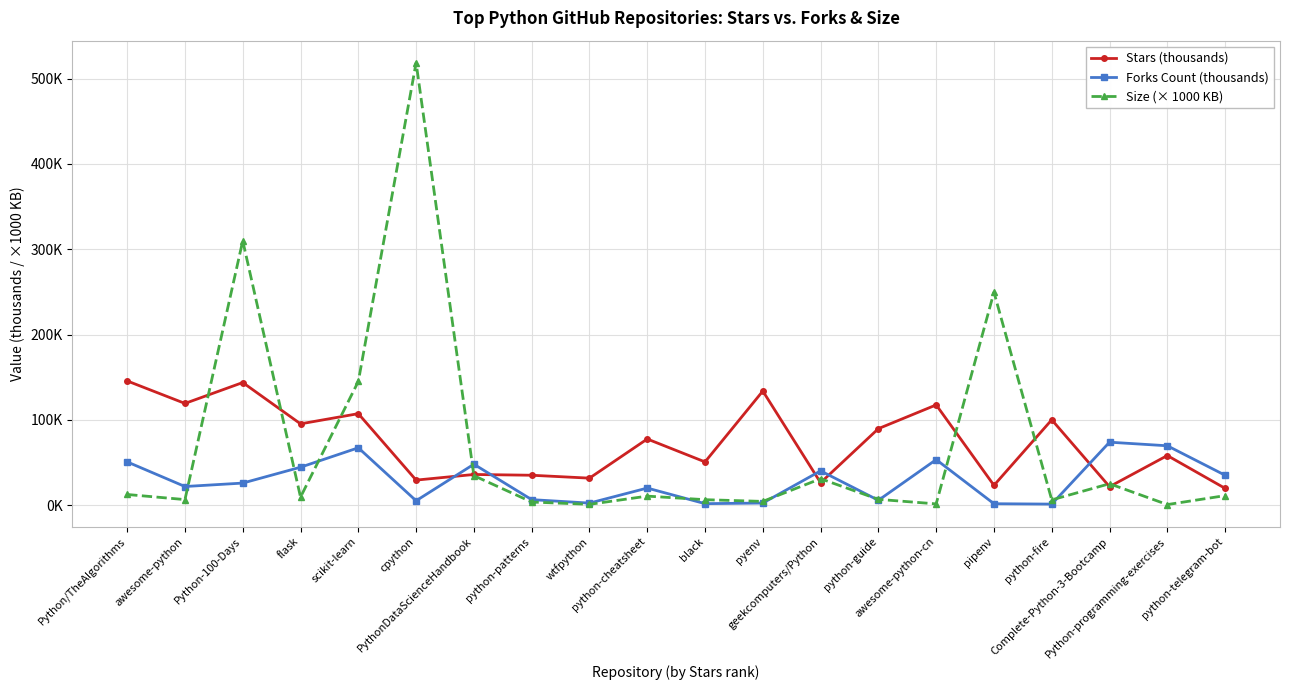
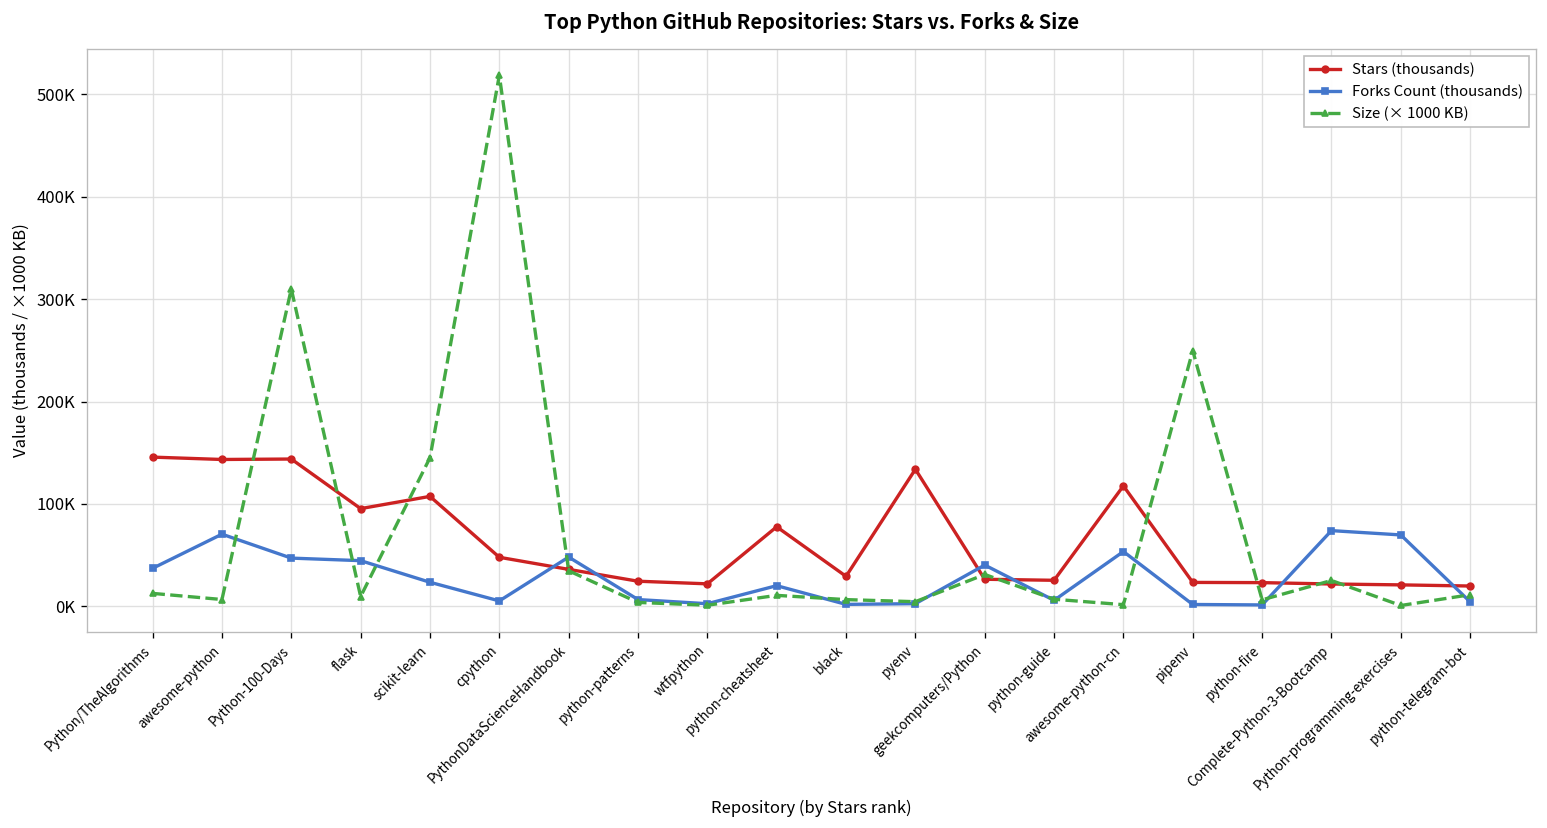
  {
    "Stars (thousands)": {
      "Python/TheAlgorithms": 150000,
-     "awesome-python": 120000,
+     "awesome-python": 140000,
      "Python-100-Days": 140000,
      "flask": 100000,
      "scikit-learn": 110000,
-     "cpython": 30000,
-     "python-patterns": 40000,
-     "wtfpython": 30000,
+     "cpython": 50000,
+     "python-patterns": 20000,
+     "wtfpython": 20000,
      "python-cheatsheet": 80000,
-     "black": 50000,
+     "black": 30000,
      "pyenv": 130000,
      "geekcomputers/Python": 30000,
-     "python-guide": 90000,
+     "python-guide": 30000,
      "awesome-python-cn": 120000,
      "pipenv": 20000,
-     "python-fire": 100000,
+     "python-fire": 20000,
      "Complete-Python-3-Bootcamp": 20000,
-     "Python-programming-exercises": 60000,
+     "Python-programming-exercises": 20000,
      "python-telegram-bot": 20000
    },
    "Forks Count (thousands)": {
-     "Python/TheAlgorithms": 50000,
-     "awesome-python": 20000,
-     "Python-100-Days": 30000,
+     "Python/TheAlgorithms": 40000,
+     "awesome-python": 70000,
+     "Python-100-Days": 50000,
      "flask": 40000,
-     "scikit-learn": 70000,
+     "scikit-learn": 20000,
      "cpython": 10000,
      "PythonDataScienceHandbook": 50000,
      "python-cheatsheet": 20000,
      "black": 0,
      "geekcomputers/Python": 40000,
      "awesome-python-cn": 50000,
      "pipenv": 0,
      "python-fire": 0,
      "Complete-Python-3-Bootcamp": 70000,
      "Python-programming-exercises": 70000,
-     "python-telegram-bot": 40000
+     "python-telegram-bot": 0
    },
    "Size (× 1000 KB)": {
      "Python/TheAlgorithms": 10000,
      "awesome-python": 10000,
      "Python-100-Days": 310000,
      "flask": 10000,
      "scikit-learn": 150000,
      "cpython": 520000,
      "python-cheatsheet": 10000,
      "black": 10000,
      "geekcomputers/Python": 30000,
      "awesome-python-cn": 0,
      "pipenv": 250000,
      "python-fire": 10000,
      "Complete-Python-3-Bootcamp": 30000,
      "Python-programming-exercises": 0,
      "python-telegram-bot": 10000
    }
  }
